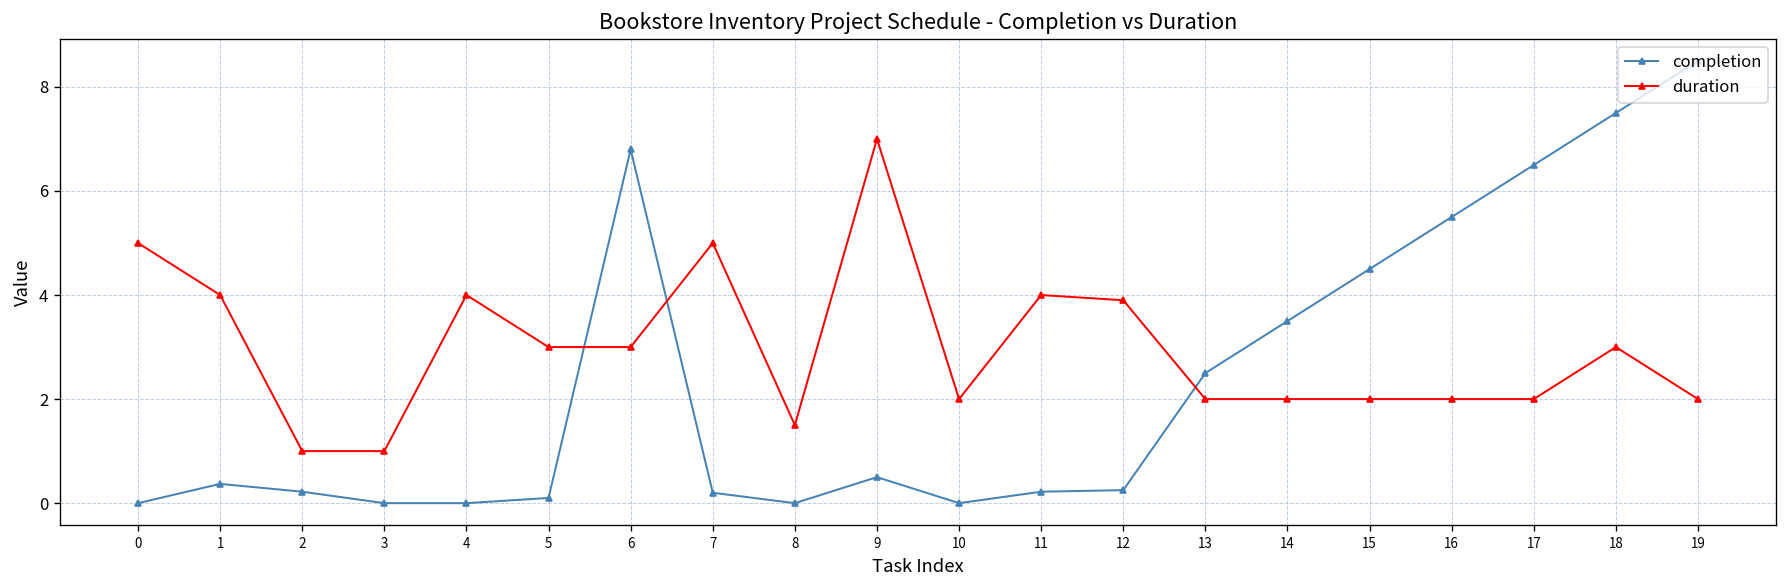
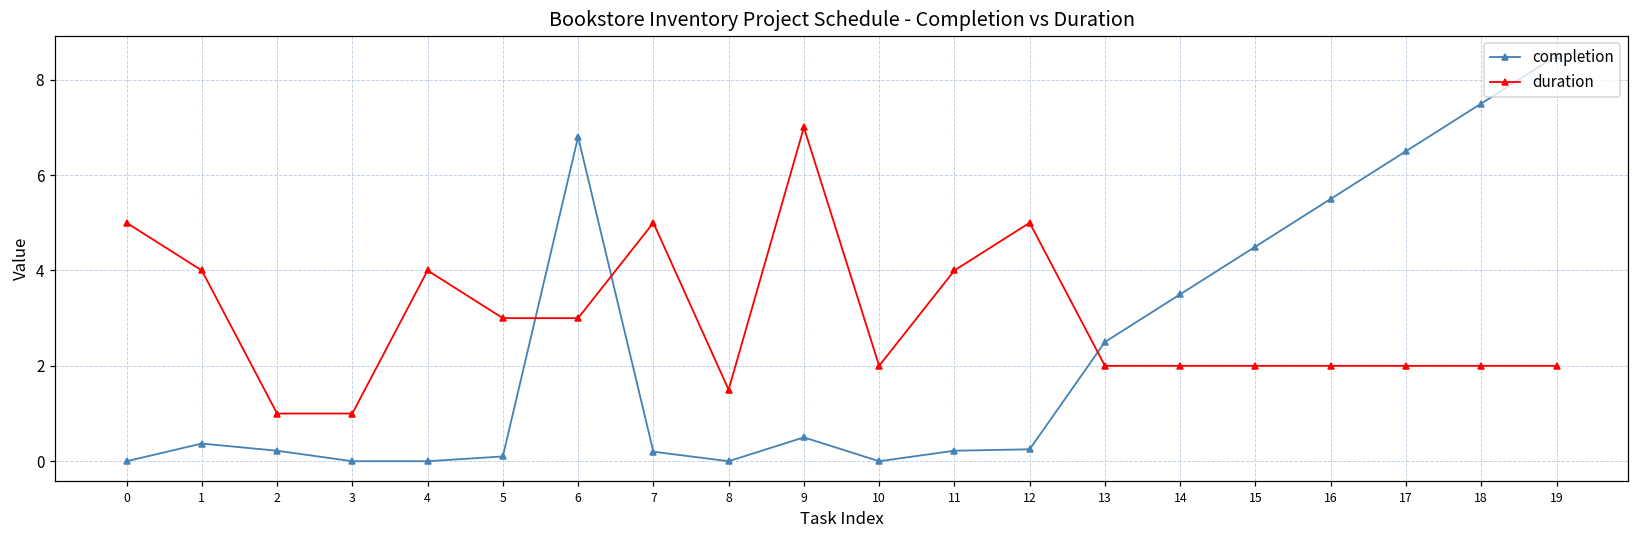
  {
    "completion": {
      "0": 0.0,
      "1": 0.4,
      "2": 0.2,
      "3": 0.0,
      "4": 0.0,
      "5": 0.1,
      "6": 6.8,
      "7": 0.2,
      "8": 0.0,
      "9": 0.5,
      "10": 0.0,
      "11": 0.2,
      "12": 0.3,
      "13": 2.5,
      "14": 3.5,
      "15": 4.5,
      "16": 5.5,
      "17": 6.5,
      "18": 7.5
    },
    "duration": {
      "0": 5.0,
      "1": 4.0,
      "2": 1.0,
      "3": 1.0,
      "4": 4.0,
      "5": 3.0,
      "6": 3.0,
      "7": 5.0,
      "8": 1.5,
      "9": 7.0,
      "10": 2.0,
      "11": 4.0,
-     "12": 3.9,
+     "12": 5.0,
      "13": 2.0,
      "14": 2.0,
      "15": 2.0,
      "16": 2.0,
      "17": 2.0,
-     "18": 3,
+     "18": 2,
      "19": 2.0
    }
  }
